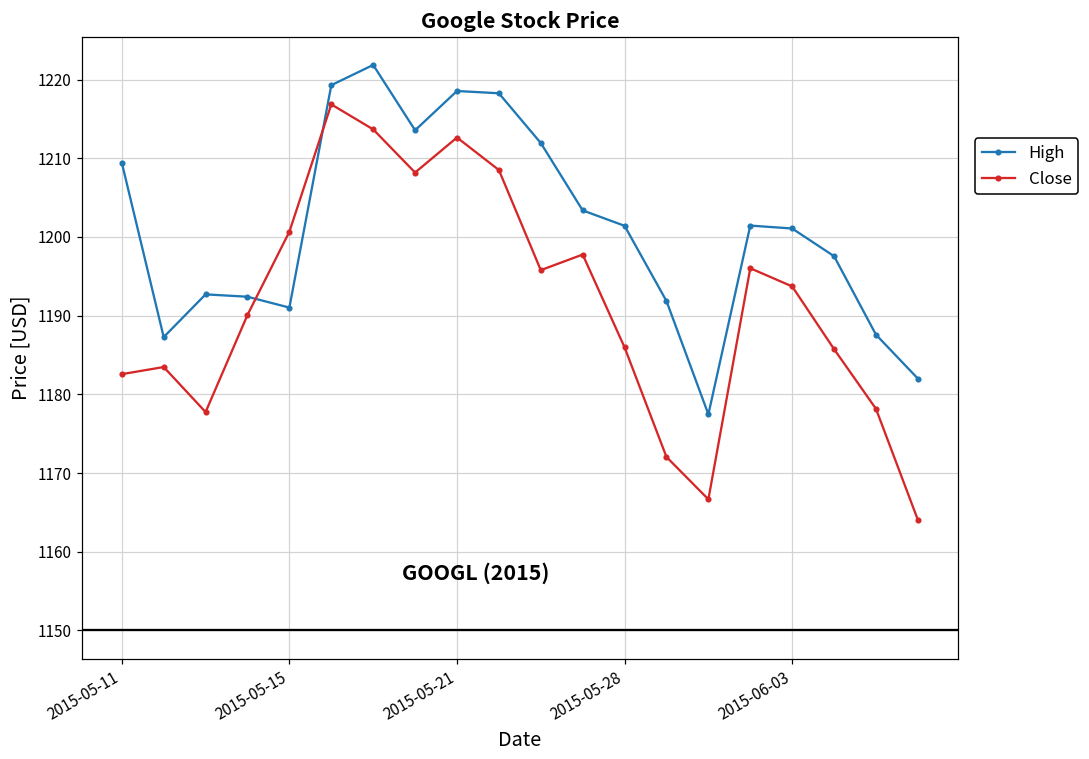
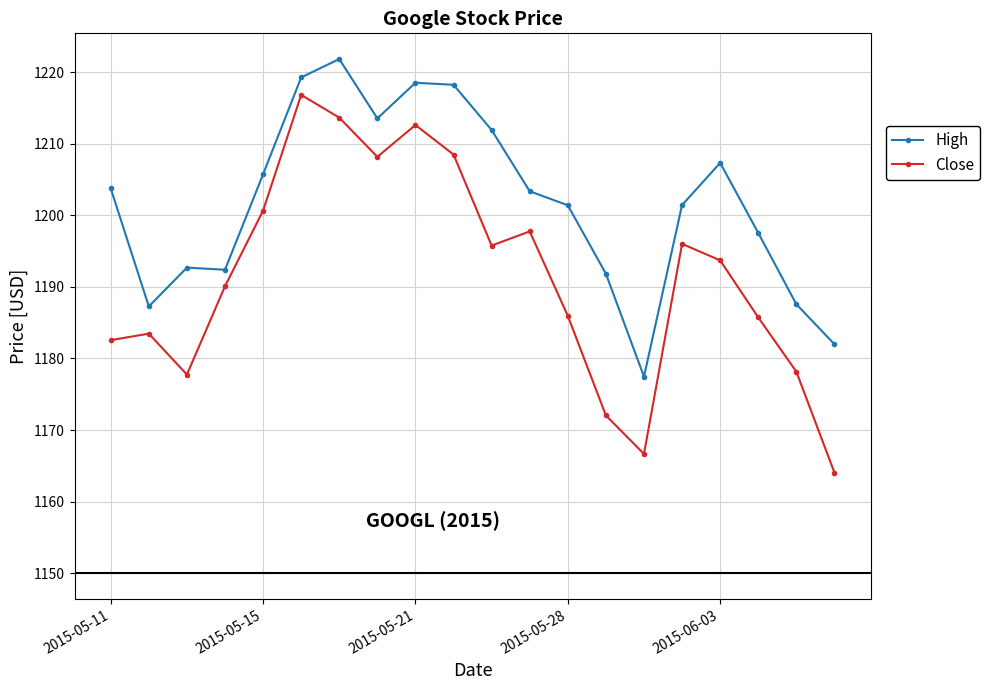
  {
    "High": {
-     "2015-05-11": 1209,
-     "2015-05-15": 1191,
+     "2015-05-11": 1204,
+     "2015-05-15": 1206,
      "2015-05-21": 1219,
      "2015-05-28": 1201,
-     "2015-06-03": 1201
+     "2015-06-03": 1207
    },
    "Close": {
      "2015-05-11": 1183,
      "2015-05-15": 1201,
      "2015-05-21": 1213,
      "2015-05-28": 1186,
      "2015-06-03": 1194
    }
  }
